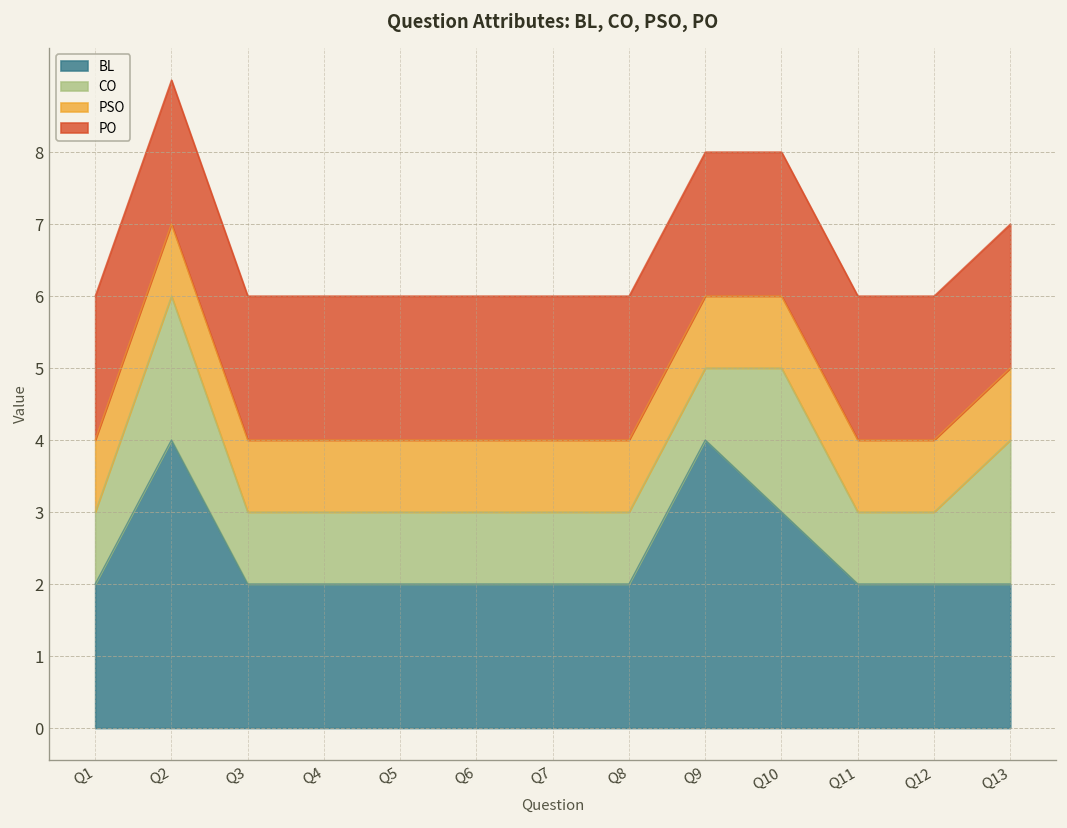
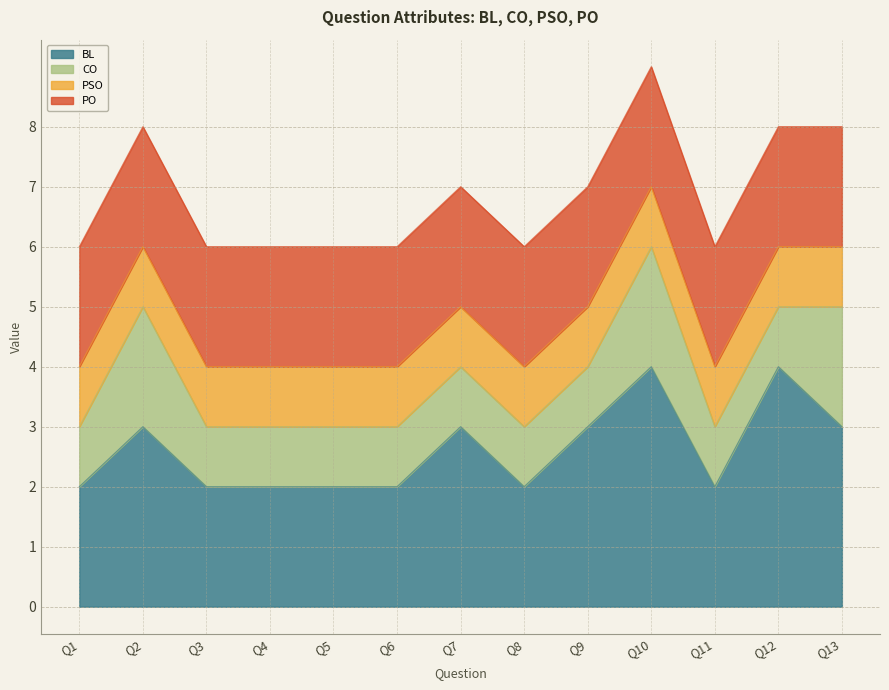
  {
    "BL": {
      "Q1": 2,
-     "Q2": 4,
+     "Q2": 3,
      "Q3": 2,
      "Q4": 2,
      "Q5": 2,
      "Q6": 2,
-     "Q7": 2,
+     "Q7": 3,
      "Q8": 2,
-     "Q9": 4,
-     "Q10": 3,
+     "Q9": 3,
+     "Q10": 4,
      "Q11": 2,
-     "Q12": 2,
-     "Q13": 2
+     "Q12": 4,
+     "Q13": 3
    },
    "CO": {
      "Q1": 1,
      "Q2": 2,
      "Q3": 1,
      "Q4": 1,
      "Q5": 1,
      "Q6": 1,
      "Q7": 1,
      "Q8": 1,
      "Q9": 1,
      "Q10": 2,
      "Q11": 1,
      "Q12": 1,
      "Q13": 2
    },
    "PSO": {
      "Q1": 1,
      "Q2": 1,
      "Q3": 1,
      "Q4": 1,
      "Q5": 1,
      "Q6": 1,
      "Q7": 1,
      "Q8": 1,
      "Q9": 1,
      "Q10": 1,
      "Q11": 1,
      "Q12": 1,
      "Q13": 1
    },
    "PO": {
      "Q1": 2,
      "Q2": 2,
      "Q3": 2,
      "Q4": 2,
      "Q5": 2,
      "Q6": 2,
      "Q7": 2,
      "Q8": 2,
      "Q9": 2,
      "Q10": 2,
      "Q11": 2,
      "Q12": 2,
      "Q13": 2
    }
  }
